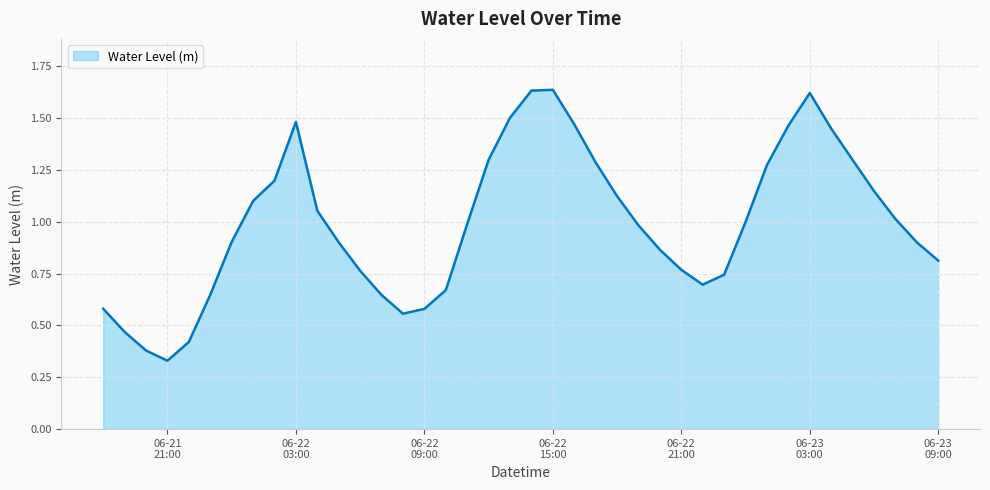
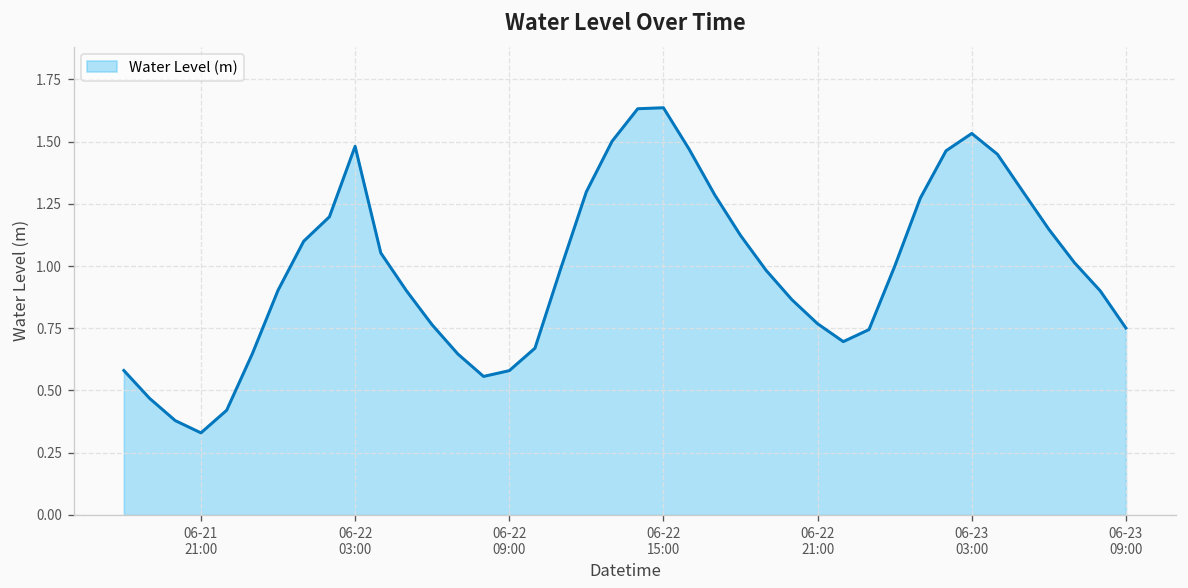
  {
    "06-21 21:00": 0.33,
    "06-22 03:00": 1.48,
    "06-22 09:00": 0.58,
    "06-22 15:00": 1.64,
    "06-22 21:00": 0.77,
-   "06-23 03:00": 1.62,
-   "06-23 09:00": 0.81
+   "06-23 03:00": 1.53,
+   "06-23 09:00": 0.75
  }
